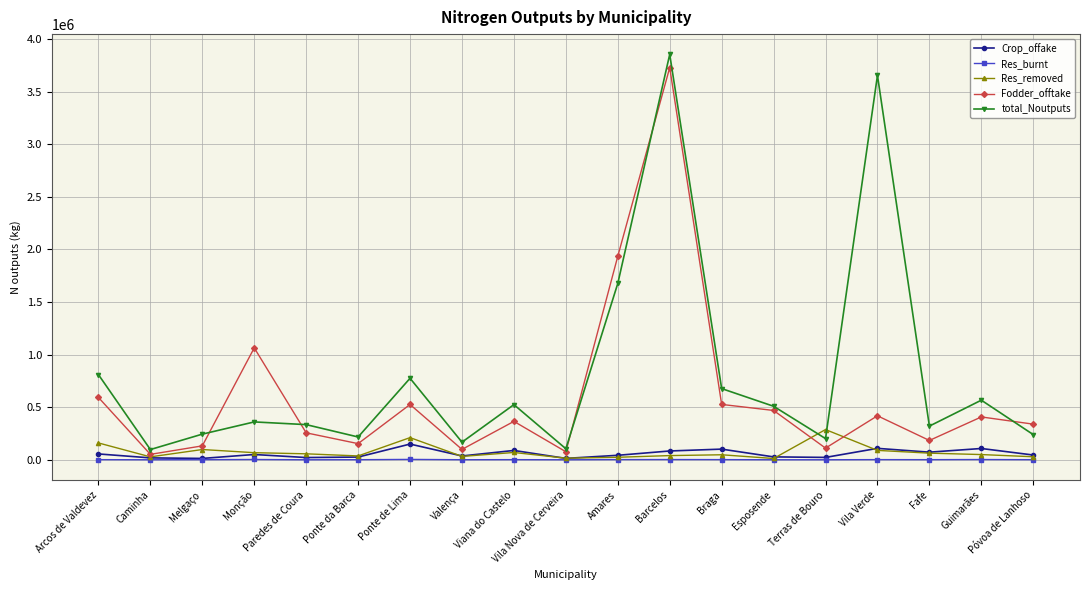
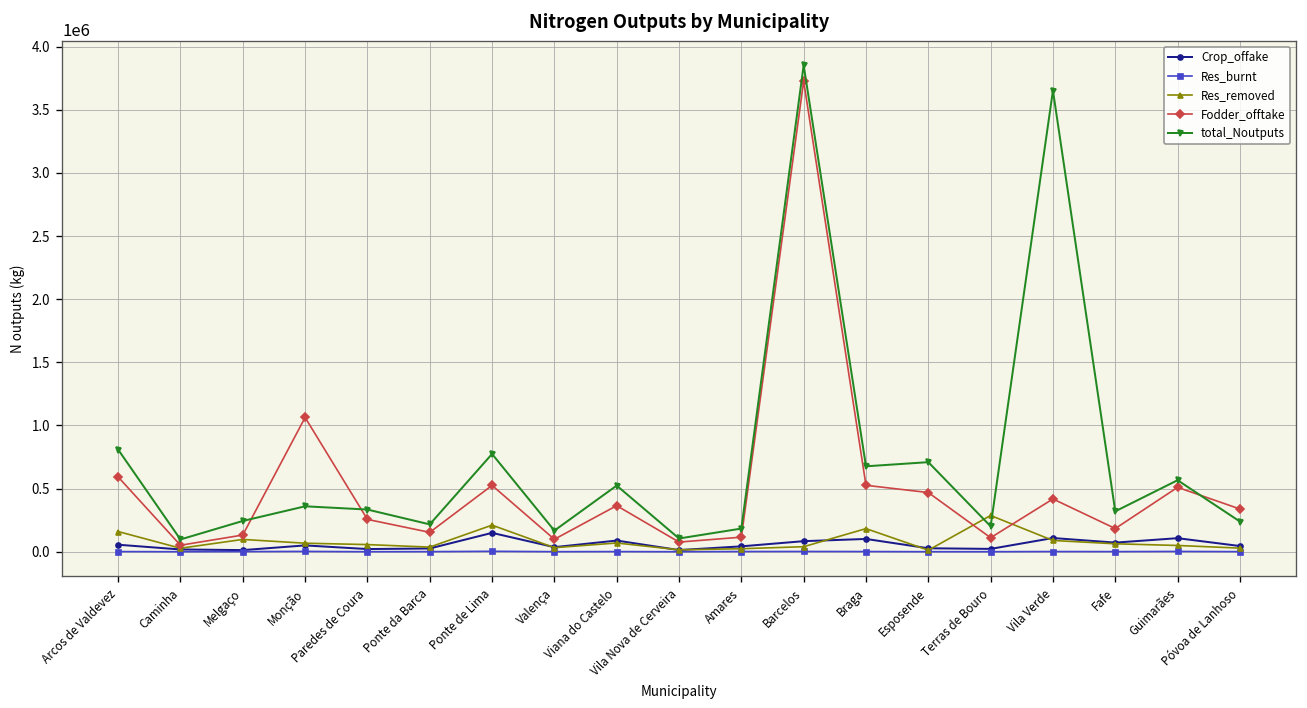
  {
    "Crop_offake": {
      "Arcos de Valdevez": 60000,
      "Ponte de Lima": 150000,
      "Barcelos": 80000,
      "Braga": 100000,
      "Guimarães": 110000
    },
    "Res_burnt": {
      "Arcos de Valdevez": 0,
      "Monção": 0,
      "Ponte da Barca": 0,
      "Ponte de Lima": 0,
      "Valença": 0,
      "Viana do Castelo": 0,
      "Barcelos": 0,
      "Braga": 0,
      "Vila Verde": 0,
      "Fafe": 0,
      "Guimarães": 0,
      "Póvoa de Lanhoso": 0
    },
    "Res_removed": {
      "Arcos de Valdevez": 160000,
      "Melgaço": 100000,
      "Paredes de Coura": 60000,
      "Ponte de Lima": 210000,
      "Barcelos": 40000,
-     "Braga": 50000,
+     "Braga": 180000,
      "Terras de Bouro": 290000,
      "Guimarães": 50000
    },
    "Fodder_offtake": {
      "Arcos de Valdevez": 590000,
      "Melgaço": 130000,
      "Monção": 1060000,
      "Paredes de Coura": 260000,
      "Ponte da Barca": 150000,
      "Ponte de Lima": 530000,
      "Valença": 100000,
      "Viana do Castelo": 360000,
      "Vila Nova de Cerveira": 80000,
-     "Amares": 1930000,
+     "Amares": 120000,
      "Barcelos": 3730000,
      "Braga": 530000,
      "Esposende": 470000,
      "Terras de Bouro": 110000,
      "Vila Verde": 420000,
      "Fafe": 180000,
-     "Guimarães": 410000,
+     "Guimarães": 510000,
      "Póvoa de Lanhoso": 340000
    },
    "total_Noutputs": {
      "Arcos de Valdevez": 810000,
      "Caminha": 100000,
      "Melgaço": 240000,
      "Monção": 360000,
      "Paredes de Coura": 330000,
      "Ponte da Barca": 220000,
      "Ponte de Lima": 770000,
      "Valença": 170000,
      "Viana do Castelo": 520000,
      "Vila Nova de Cerveira": 100000,
-     "Amares": 1680000,
+     "Amares": 180000,
      "Barcelos": 3850000,
      "Braga": 680000,
-     "Esposende": 510000,
+     "Esposende": 710000,
      "Terras de Bouro": 200000,
      "Vila Verde": 3650000,
      "Fafe": 320000,
      "Guimarães": 570000,
      "Póvoa de Lanhoso": 240000
    }
  }
